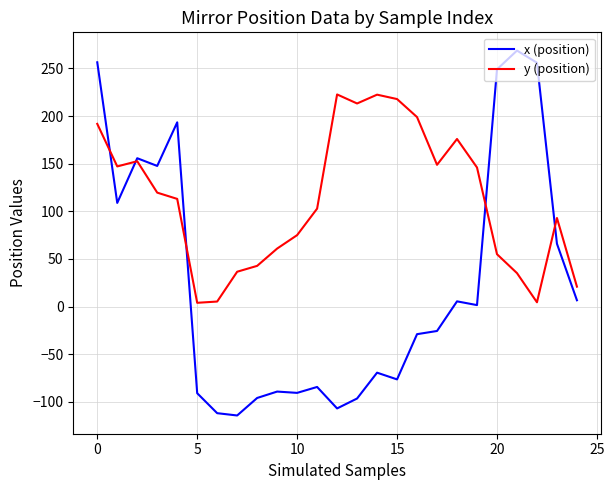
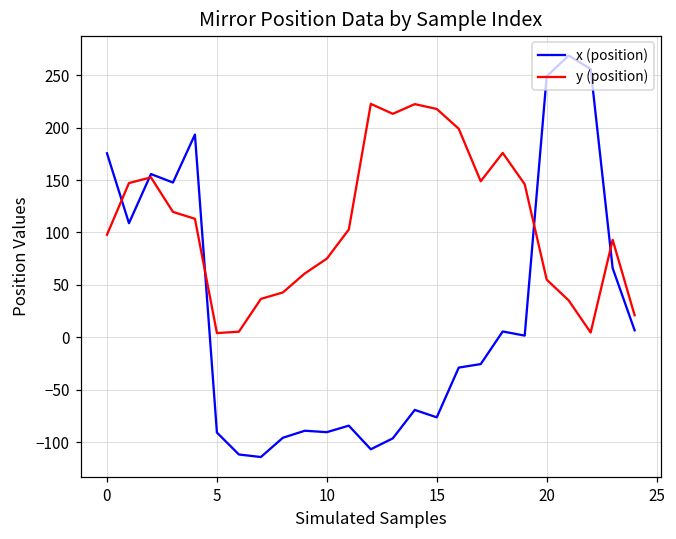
  {
    "x (position)": {
-     "0": 260,
+     "0": 180,
      "5": -90,
      "10": -90,
      "15": -80
    },
    "y (position)": {
-     "0": 190,
+     "0": 100,
      "5": 0,
      "10": 80,
      "15": 220,
      "20": 50
    }
  }
